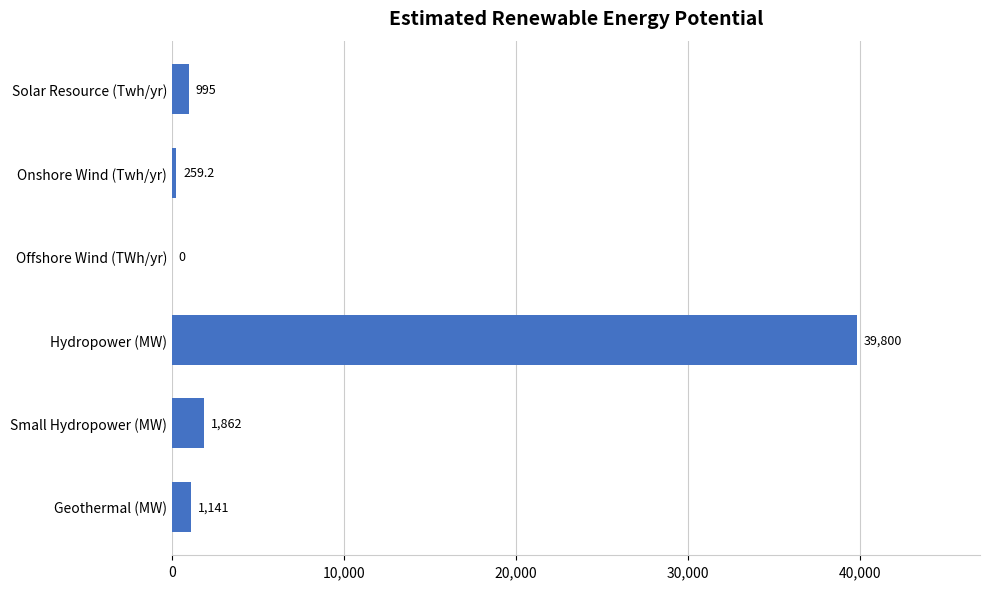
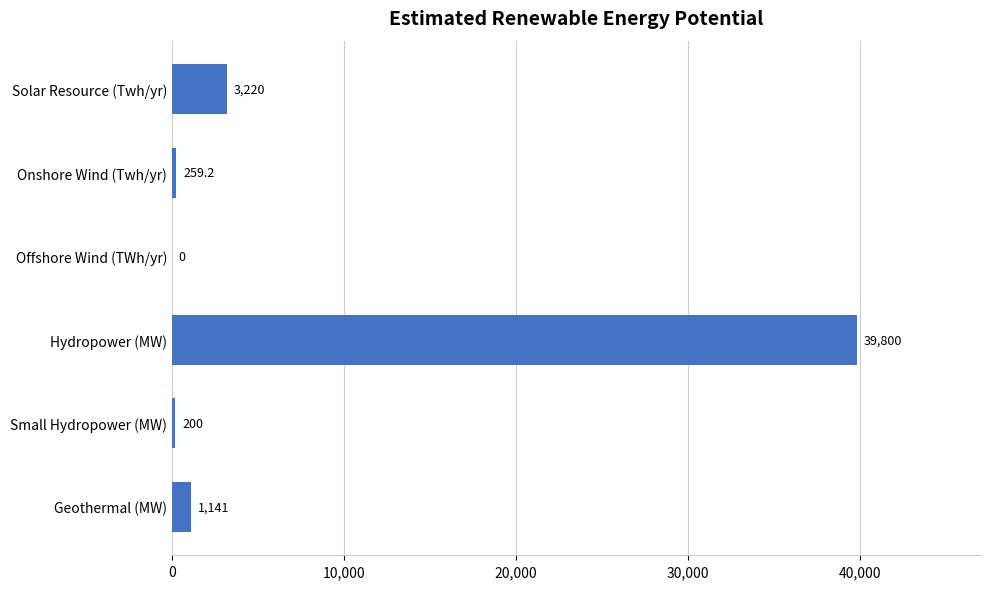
  {
-   "Solar Resource (Twh/yr)": "995",
+   "Solar Resource (Twh/yr)": "3,220",
    "Onshore Wind (Twh/yr)": "259.2",
    "Offshore Wind (TWh/yr)": "0",
    "Hydropower (MW)": "39,800",
-   "Small Hydropower (MW)": "1,862",
+   "Small Hydropower (MW)": "200",
    "Geothermal (MW)": "1,141"
  }
